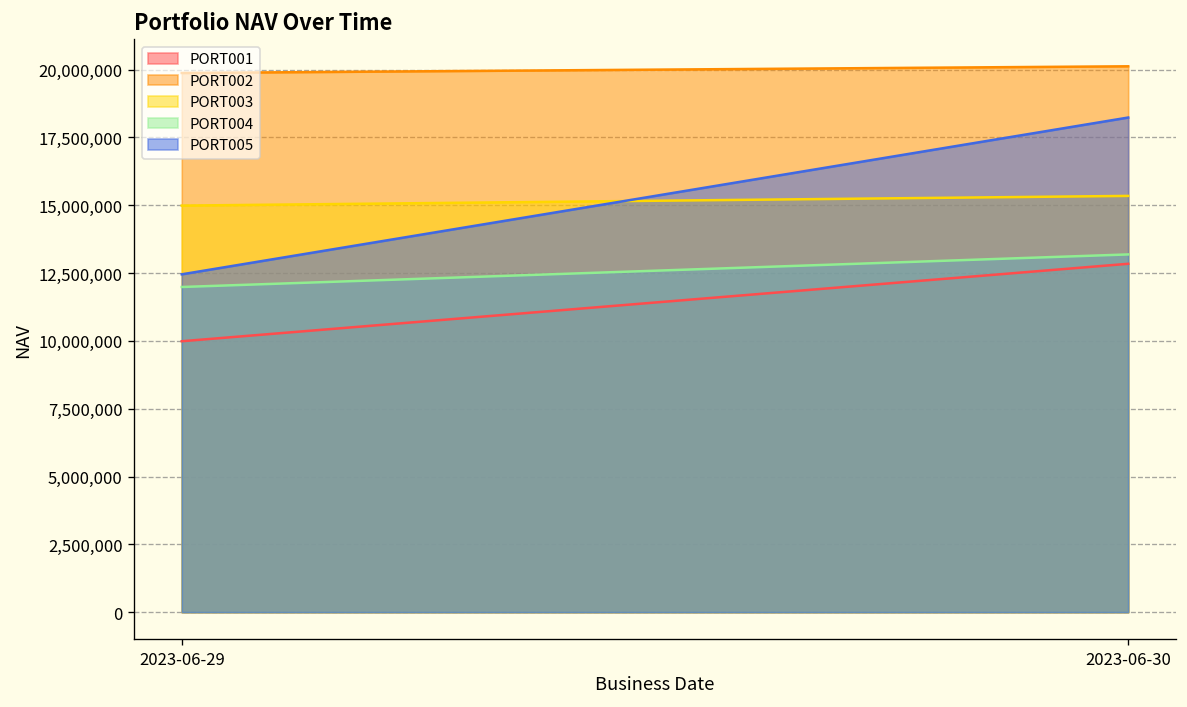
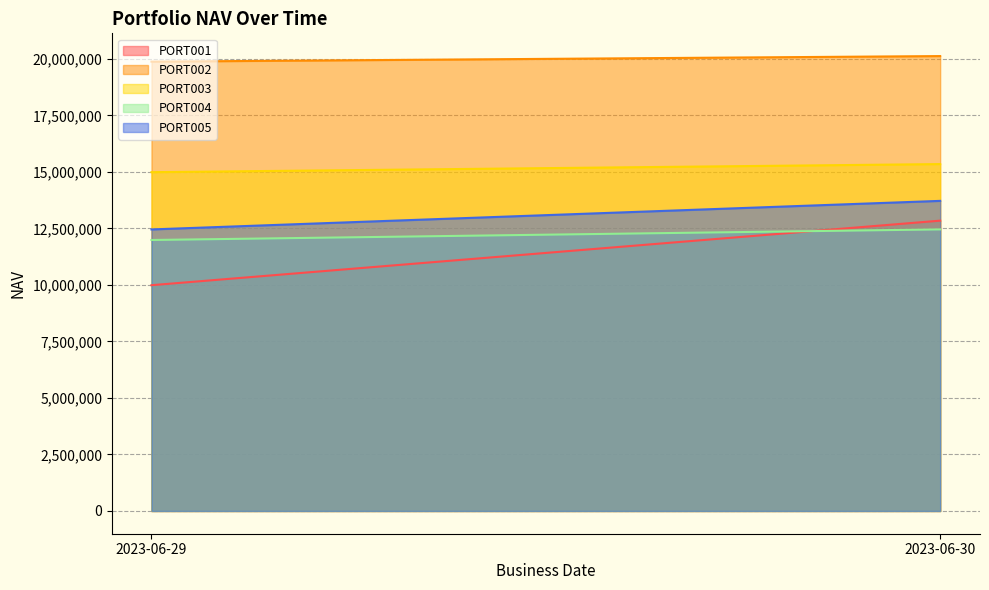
  {
    "PORT001": {
      "2023-06-29": "10,000,000",
      "2023-06-30": "12,800,000"
    },
    "PORT004": {
      "2023-06-29": "12,000,000",
-     "2023-06-30": "13,200,000"
+     "2023-06-30": "12,500,000"
    },
    "PORT005": {
      "2023-06-29": "12,500,000",
-     "2023-06-30": "18,200,000"
+     "2023-06-30": "13,700,000"
    }
  }
